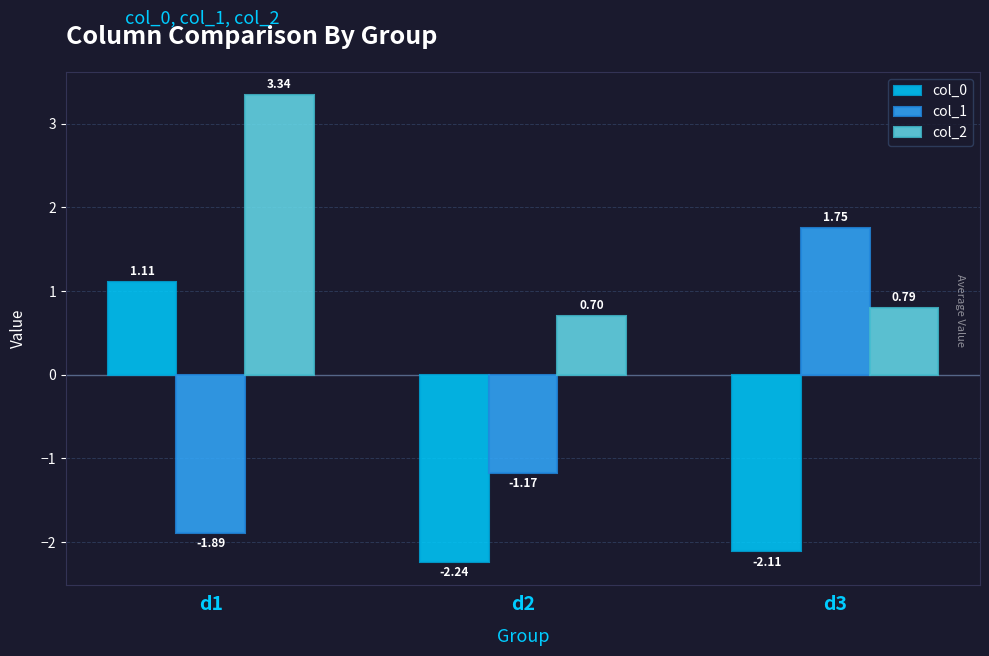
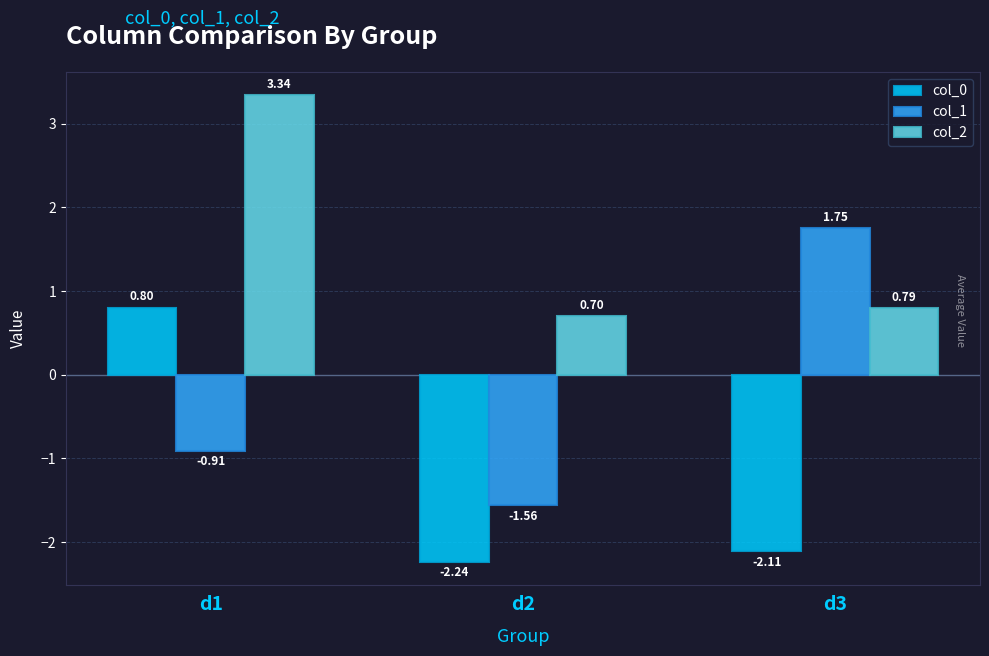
  {
    "col_0": {
-     "d1": 1.11,
+     "d1": 0.80,
      "d2": -2.24,
      "d3": -2.11
    },
    "col_1": {
-     "d1": -1.89,
-     "d2": -1.17,
+     "d1": -0.91,
+     "d2": -1.56,
      "d3": 1.75
    },
    "col_2": {
      "d1": 3.34,
      "d2": 0.70,
      "d3": 0.79
    }
  }
